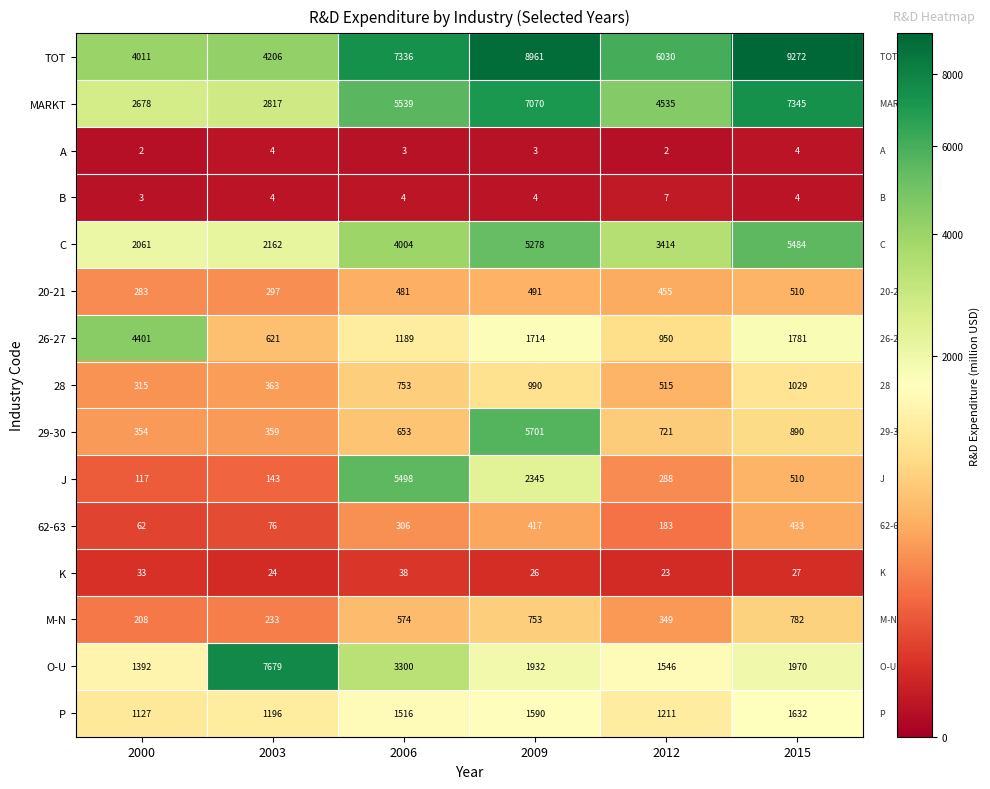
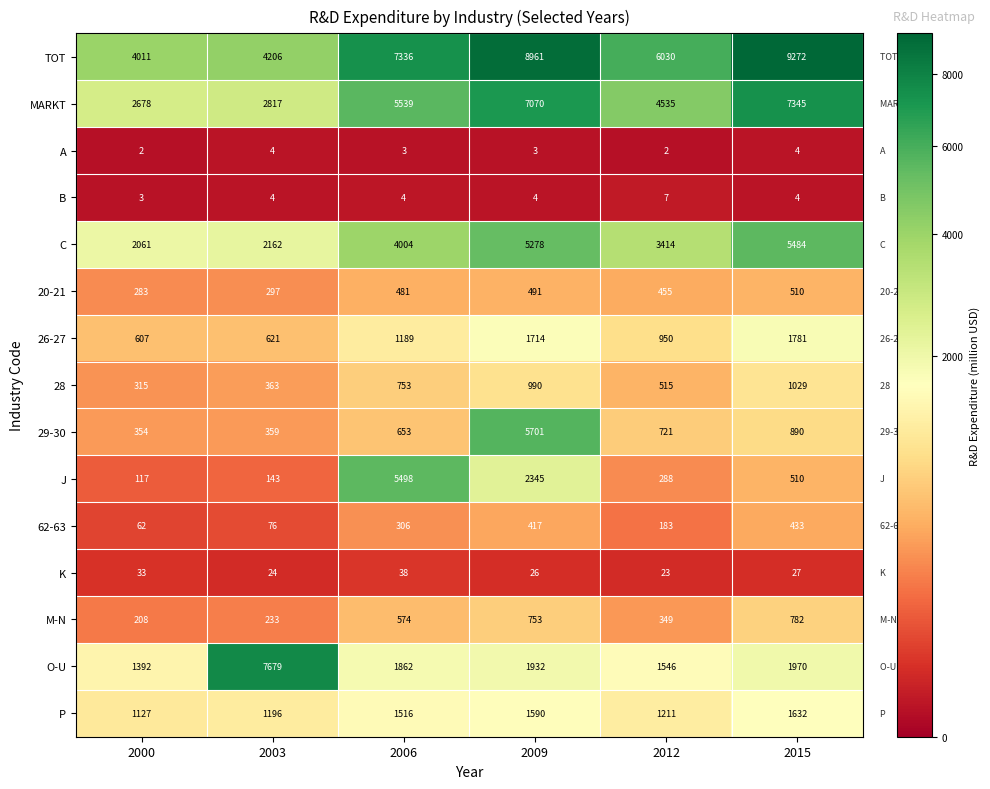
  {
    "TOT": {
      "2000": 4011,
      "2003": 4206,
      "2006": 7336,
      "2009": 8961,
      "2012": 6030,
      "2015": 9272
    },
    "MARKT": {
      "2000": 2678,
      "2003": 2817,
      "2006": 5539,
      "2009": 7070,
      "2012": 4535,
      "2015": 7345
    },
    "A": {
      "2000": 2,
      "2003": 4,
      "2006": 3,
      "2009": 3,
      "2012": 2,
      "2015": 4
    },
    "B": {
      "2000": 3,
      "2003": 4,
      "2006": 4,
      "2009": 4,
      "2012": 7,
      "2015": 4
    },
    "C": {
      "2000": 2061,
      "2003": 2162,
      "2006": 4004,
      "2009": 5278,
      "2012": 3414,
      "2015": 5484
    },
    "20-21": {
      "2000": 283,
      "2003": 297,
      "2006": 481,
      "2009": 491,
      "2012": 455,
      "2015": 510
    },
    "26-27": {
-     "2000": 4401,
+     "2000": 607,
      "2003": 621,
      "2006": 1189,
      "2009": 1714,
      "2012": 950,
      "2015": 1781
    },
    "28": {
      "2000": 315,
      "2003": 363,
      "2006": 753,
      "2009": 990,
      "2012": 515,
      "2015": 1029
    },
    "29-30": {
      "2000": 354,
      "2003": 359,
      "2006": 653,
      "2009": 5701,
      "2012": 721,
      "2015": 890
    },
    "J": {
      "2000": 117,
      "2003": 143,
      "2006": 5498,
      "2009": 2345,
      "2012": 288,
      "2015": 510
    },
    "62-63": {
      "2000": 62,
      "2003": 76,
      "2006": 306,
      "2009": 417,
      "2012": 183,
      "2015": 433
    },
    "K": {
      "2000": 33,
      "2003": 24,
      "2006": 38,
      "2009": 26,
      "2012": 23,
      "2015": 27
    },
    "M-N": {
      "2000": 208,
      "2003": 233,
      "2006": 574,
      "2009": 753,
      "2012": 349,
      "2015": 782
    },
    "O-U": {
      "2000": 1392,
      "2003": 7679,
-     "2006": 3300,
+     "2006": 1862,
      "2009": 1932,
      "2012": 1546,
      "2015": 1970
    },
    "P": {
      "2000": 1127,
      "2003": 1196,
      "2006": 1516,
      "2009": 1590,
      "2012": 1211,
      "2015": 1632
    }
  }
